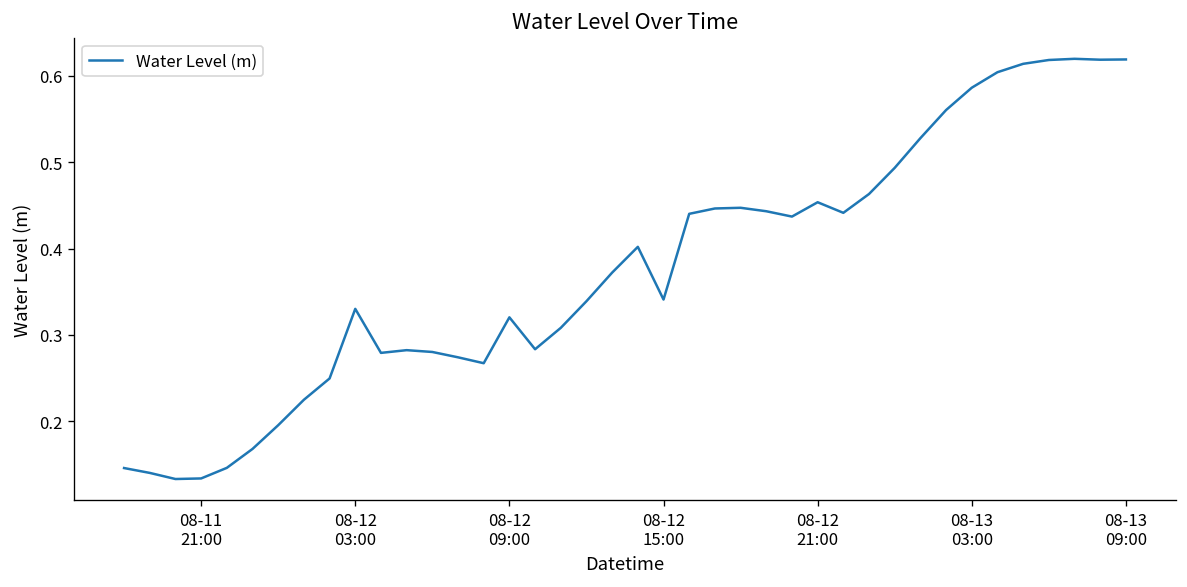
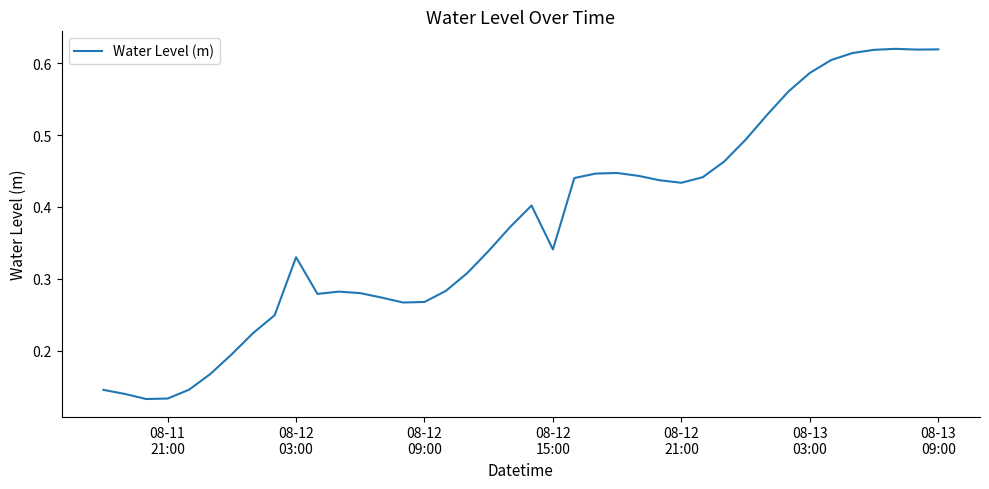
  {
    "08-11 21:00": 0.13,
    "08-12 03:00": 0.33,
-   "08-12 09:00": 0.32,
+   "08-12 09:00": 0.27,
    "08-12 15:00": 0.34,
-   "08-12 21:00": 0.45,
+   "08-12 21:00": 0.43,
    "08-13 03:00": 0.59,
    "08-13 09:00": 0.62
  }
